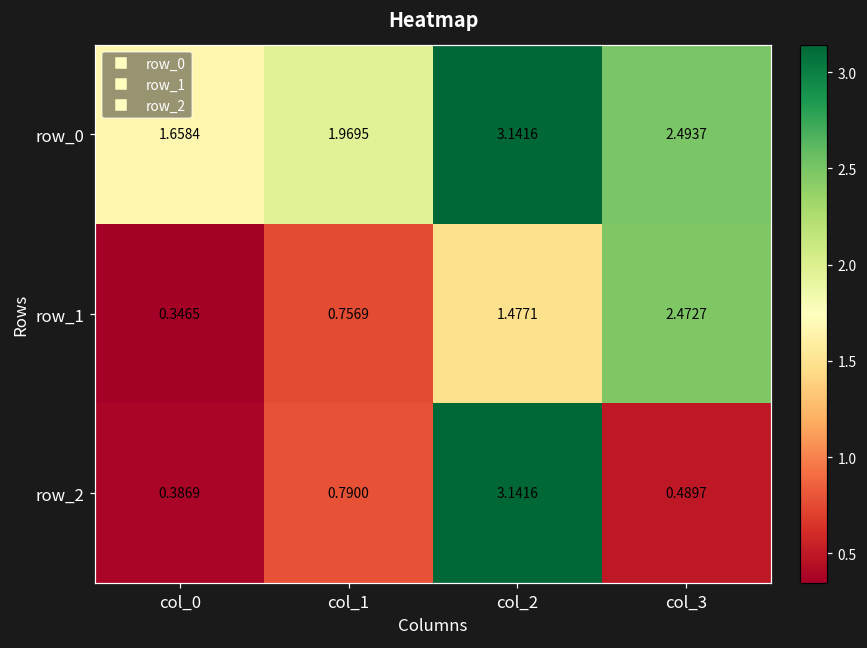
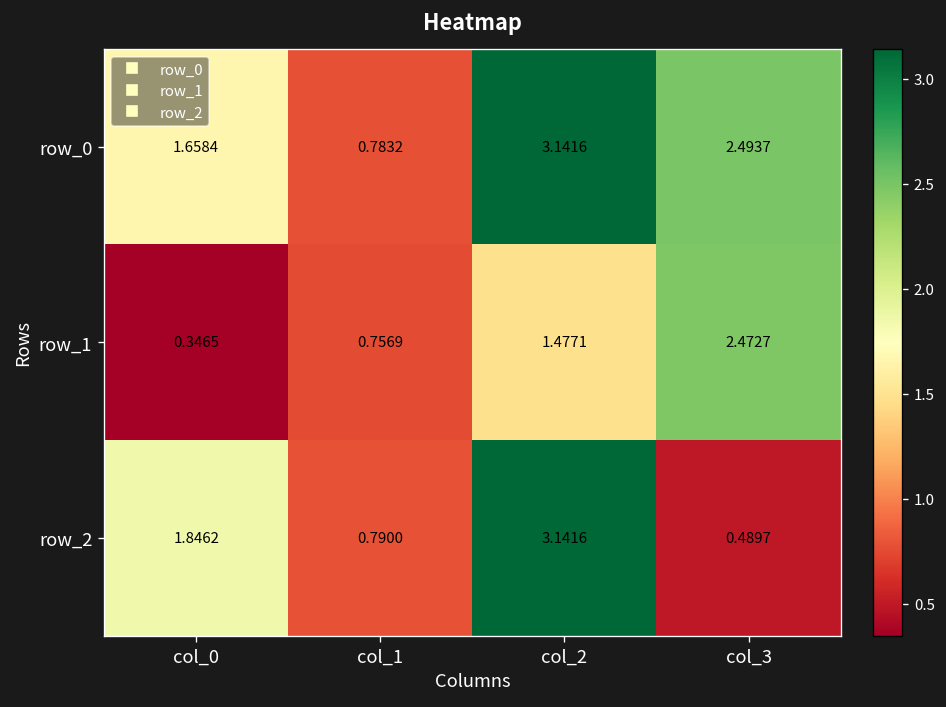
  {
    "row_0": {
      "col_0": 1.6584,
-     "col_1": 1.9695,
+     "col_1": 0.7832,
      "col_2": 3.1416,
      "col_3": 2.4937
    },
    "row_1": {
      "col_0": 0.3465,
      "col_1": 0.7569,
      "col_2": 1.4771,
      "col_3": 2.4727
    },
    "row_2": {
-     "col_0": 0.3869,
+     "col_0": 1.8462,
      "col_1": 0.7900,
      "col_2": 3.1416,
      "col_3": 0.4897
    }
  }
